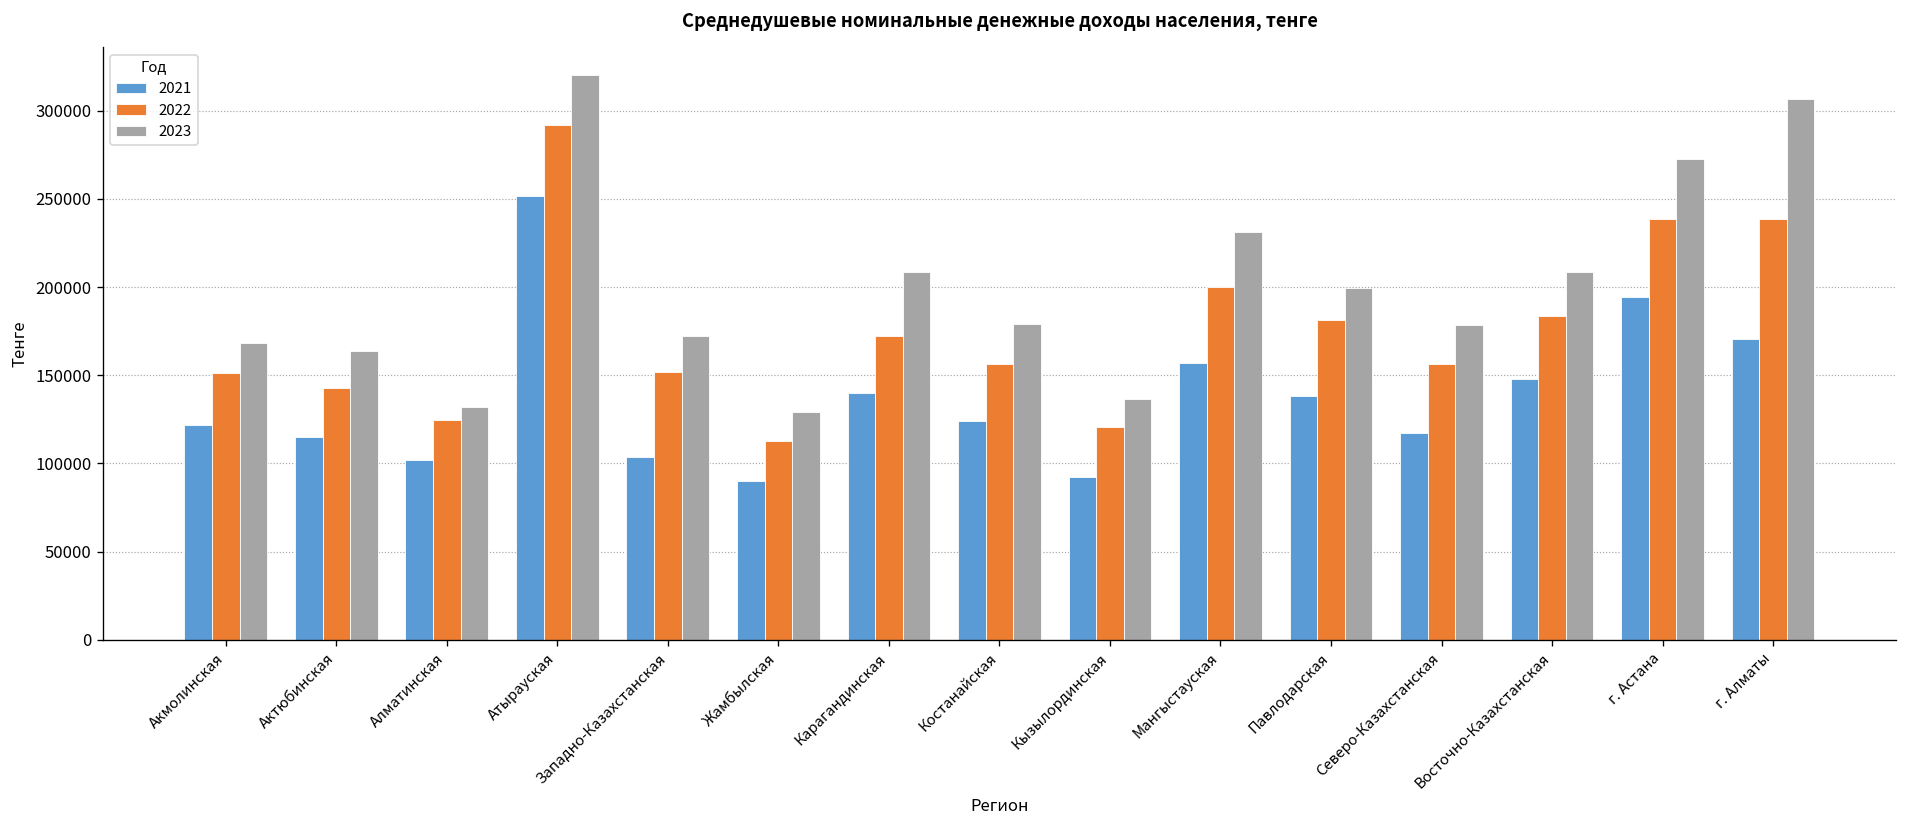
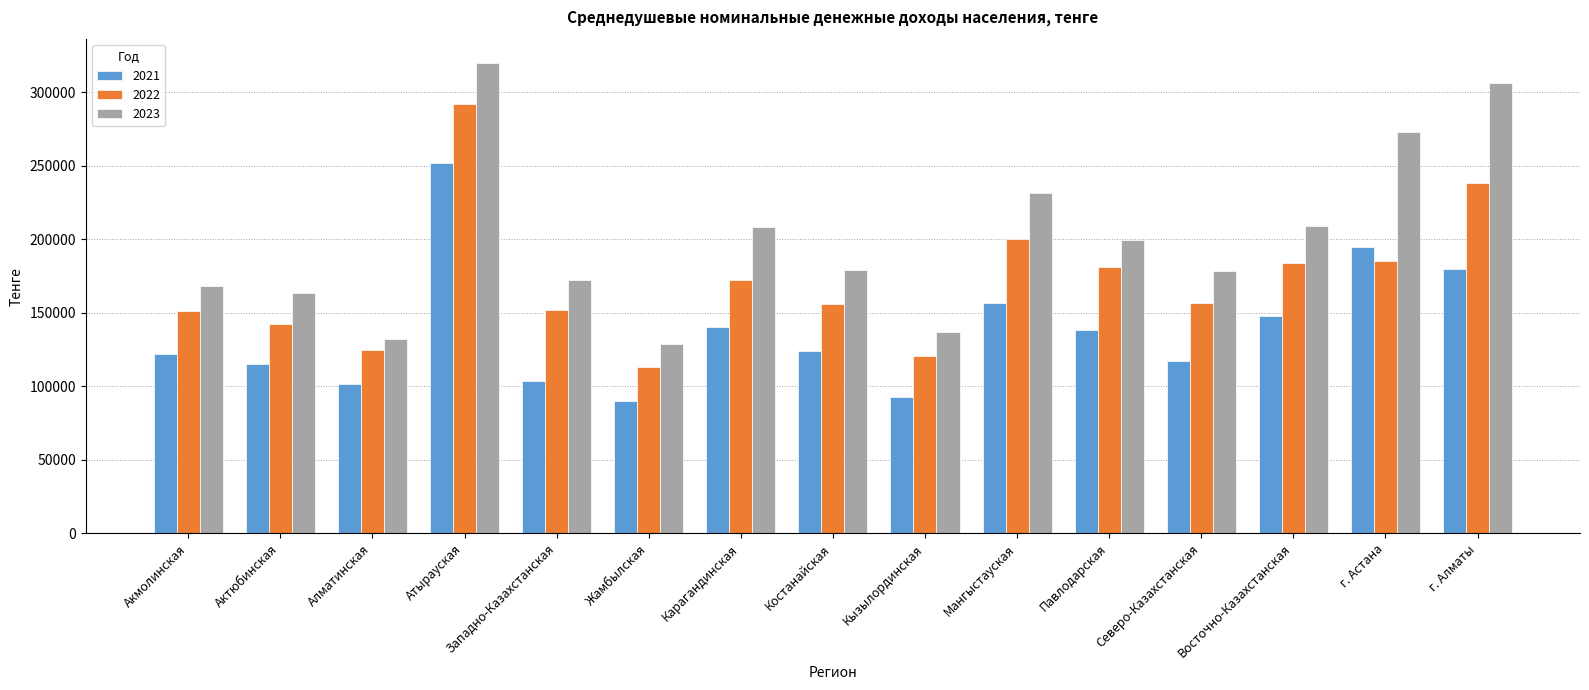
  {
    "2021": {
      "Акмолинская": 122000,
      "Актюбинская": 115000,
      "Алматинская": 102000,
      "Атырауская": 252000,
      "Западно-Казахстанская": 104000,
      "Жамбылская": 90000,
      "Карагандинская": 140000,
      "Костанайская": 124000,
      "Кызылординская": 93000,
      "Мангыстауская": 157000,
      "Павлодарская": 138000,
      "Северо-Казахстанская": 117000,
      "Восточно-Казахстанская": 148000,
      "г. Астана": 194000,
-     "г. Алматы": 171000
+     "г. Алматы": 180000
    },
    "2022": {
      "Акмолинская": 151000,
      "Актюбинская": 143000,
      "Алматинская": 125000,
      "Атырауская": 292000,
      "Западно-Казахстанская": 152000,
      "Жамбылская": 113000,
      "Карагандинская": 172000,
      "Костанайская": 156000,
      "Кызылординская": 121000,
      "Мангыстауская": 200000,
      "Павлодарская": 181000,
      "Северо-Казахстанская": 156000,
      "Восточно-Казахстанская": 184000,
-     "г. Астана": 239000,
+     "г. Астана": 185000,
      "г. Алматы": 238000
    },
    "2023": {
      "Акмолинская": 168000,
      "Актюбинская": 164000,
      "Алматинская": 132000,
      "Атырауская": 320000,
      "Западно-Казахстанская": 172000,
      "Жамбылская": 129000,
      "Карагандинская": 208000,
      "Костанайская": 179000,
      "Кызылординская": 137000,
      "Мангыстауская": 231000,
      "Павлодарская": 199000,
      "Северо-Казахстанская": 178000,
      "Восточно-Казахстанская": 209000,
      "г. Астана": 273000,
      "г. Алматы": 307000
    }
  }
